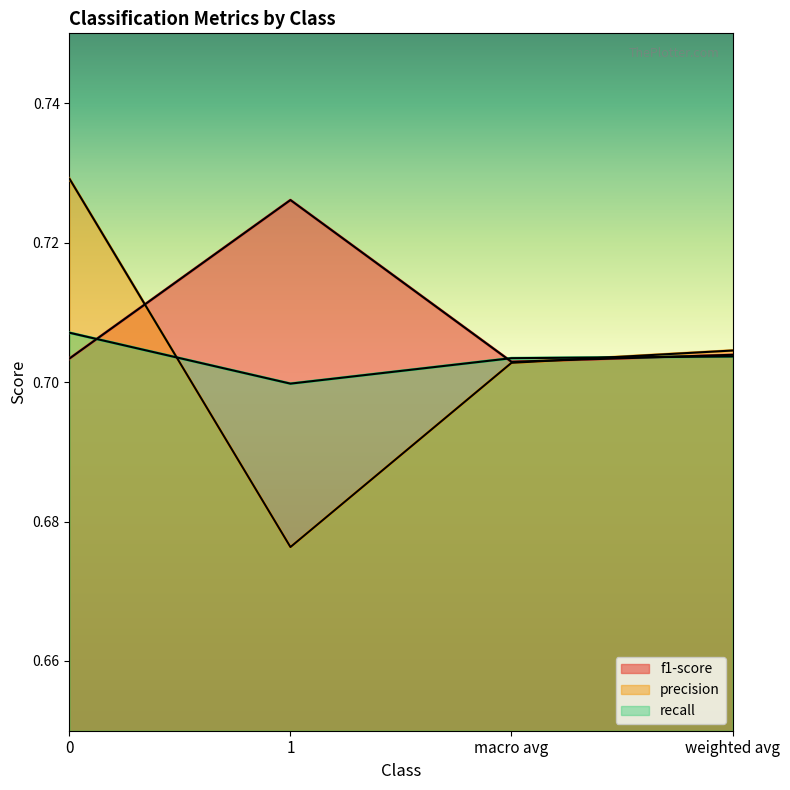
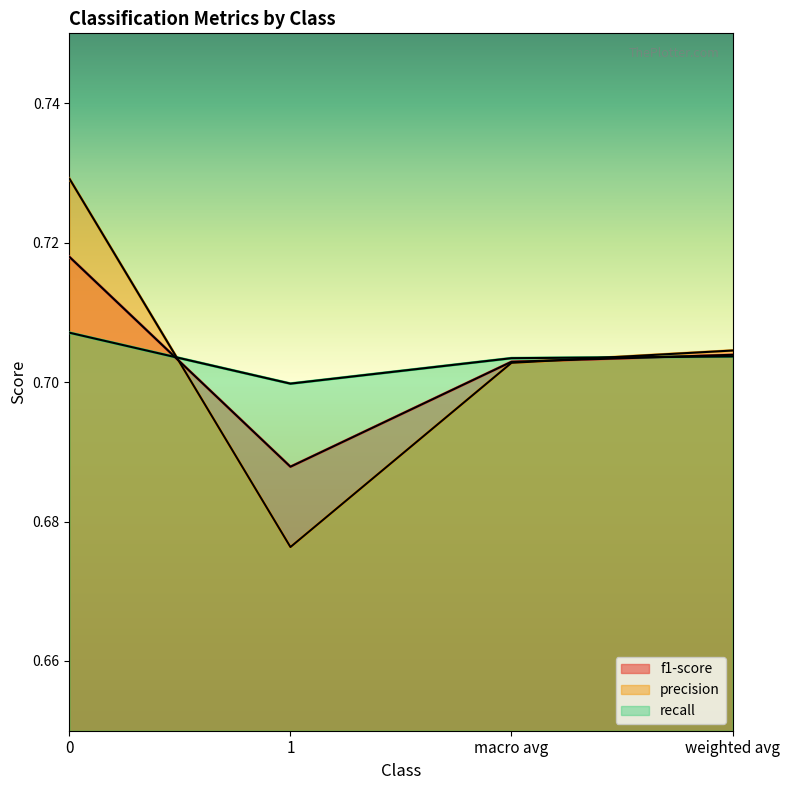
  {
    "f1-score": {
-     "0": 0.703,
-     "1": 0.726
+     "0": 0.718,
+     "1": 0.688
    },
    "precision": {
      "0": 0.729,
      "1": 0.676,
      "weighted avg": 0.705
    },
    "recall": {
      "0": 0.707,
      "1": 0.700,
      "macro avg": 0.703
    }
  }
